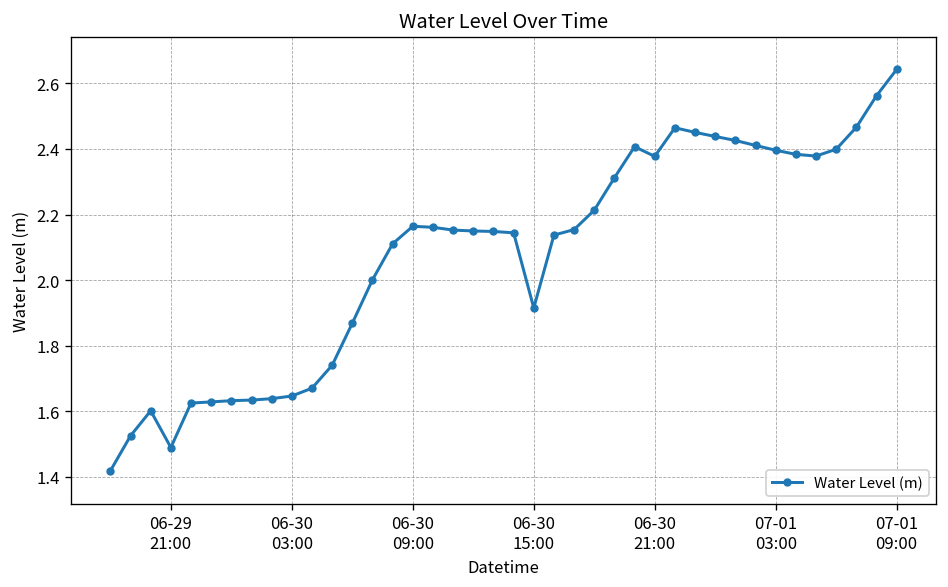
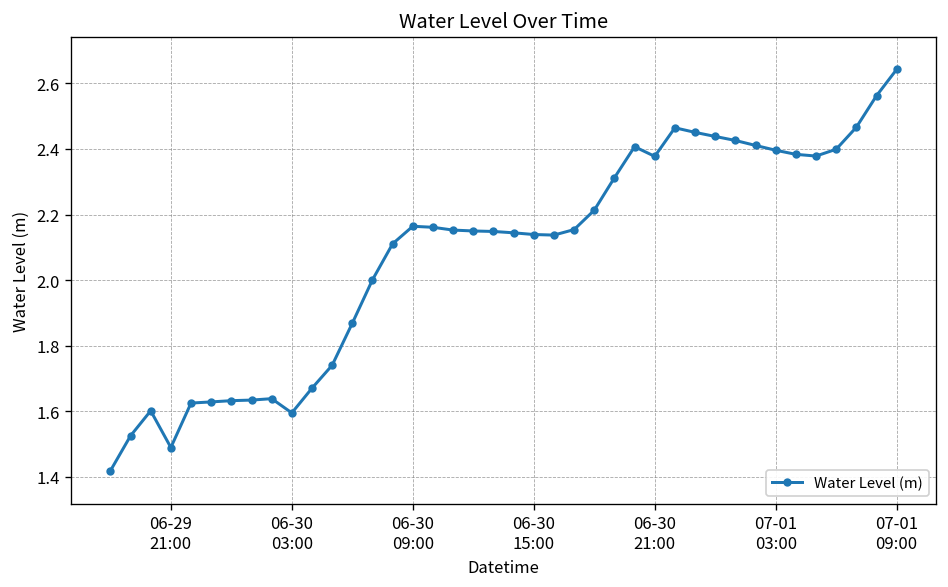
  {
    "06-29 21:00": 1.49,
-   "06-30 03:00": 1.65,
+   "06-30 03:00": 1.60,
    "06-30 09:00": 2.16,
-   "06-30 15:00": 1.92,
+   "06-30 15:00": 2.14,
    "06-30 21:00": 2.38,
    "07-01 03:00": 2.40,
    "07-01 09:00": 2.64
  }
